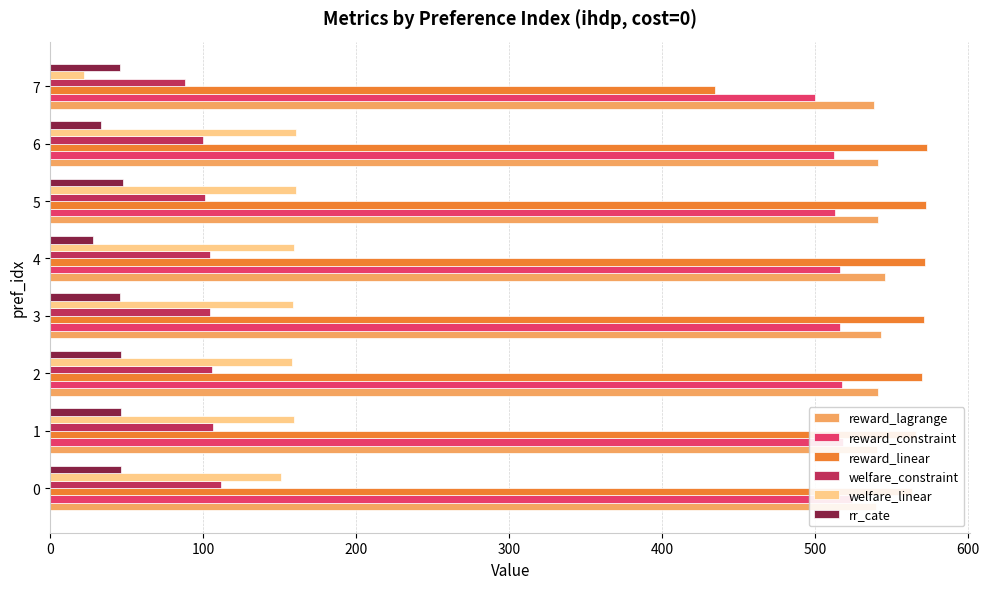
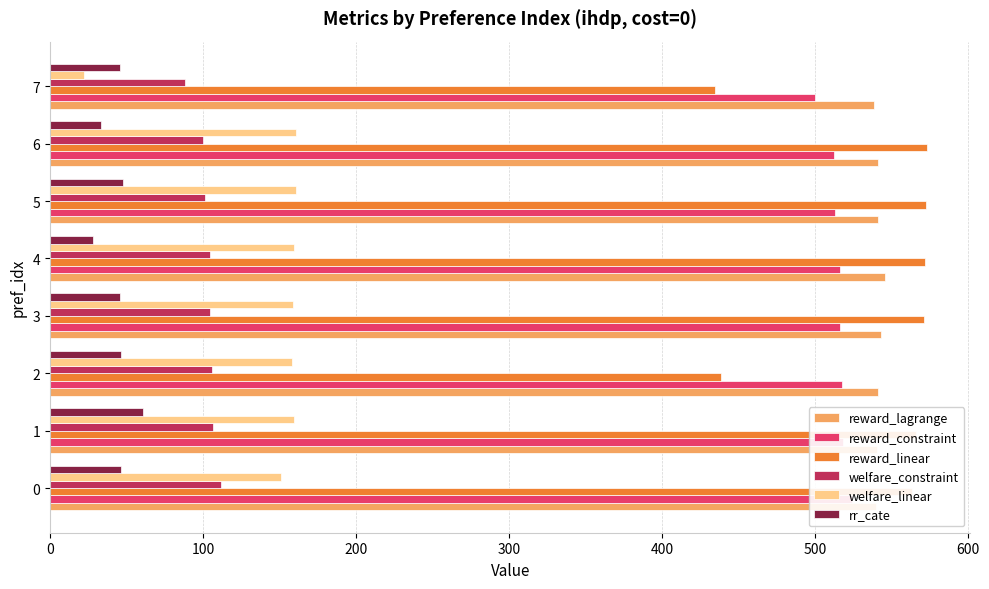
  {
    "reward_linear": {
      "7": 434,
      "6": 573,
      "5": 573,
      "4": 572,
      "3": 571,
-     "2": 570
+     "2": 439
    },
    "rr_cate": {
      "7": 46,
      "6": 34,
      "5": 48,
      "4": 28,
      "3": 46,
      "2": 46,
-     "1": 46,
+     "1": 61,
      "0": 46
    }
  }
